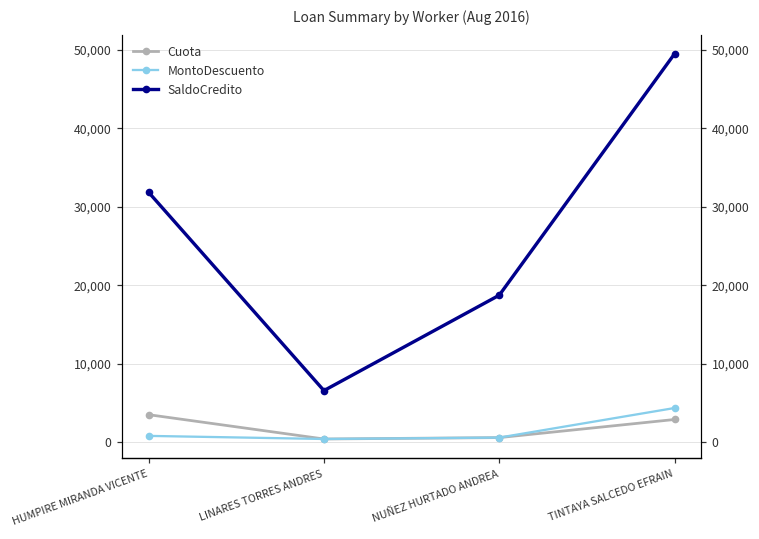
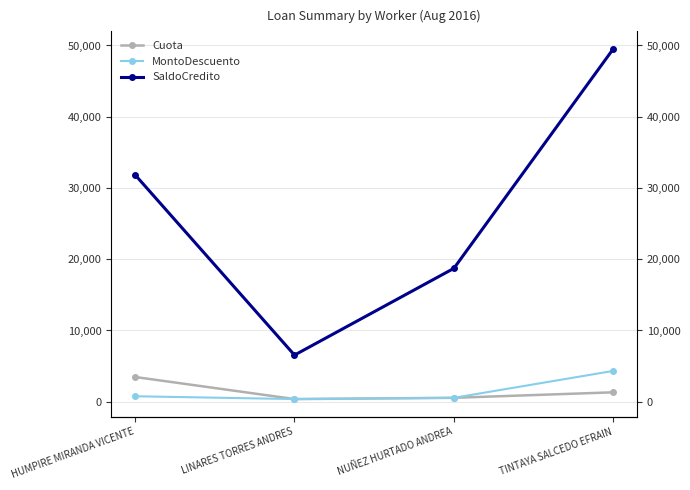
  {
    "Cuota": {
      "HUMPIRE MIRANDA VICENTE": "3,000",
-     "TINTAYA SALCEDO EFRAIN": "3,000"
+     "TINTAYA SALCEDO EFRAIN": "1,000"
    },
    "MontoDescuento": {
      "HUMPIRE MIRANDA VICENTE": "1,000",
      "TINTAYA SALCEDO EFRAIN": "4,000"
    },
    "SaldoCredito": {
      "HUMPIRE MIRANDA VICENTE": "32,000",
      "LINARES TORRES ANDRES": "7,000",
      "NUÑEZ HURTADO ANDREA": "19,000",
      "TINTAYA SALCEDO EFRAIN": "50,000"
    }
  }
